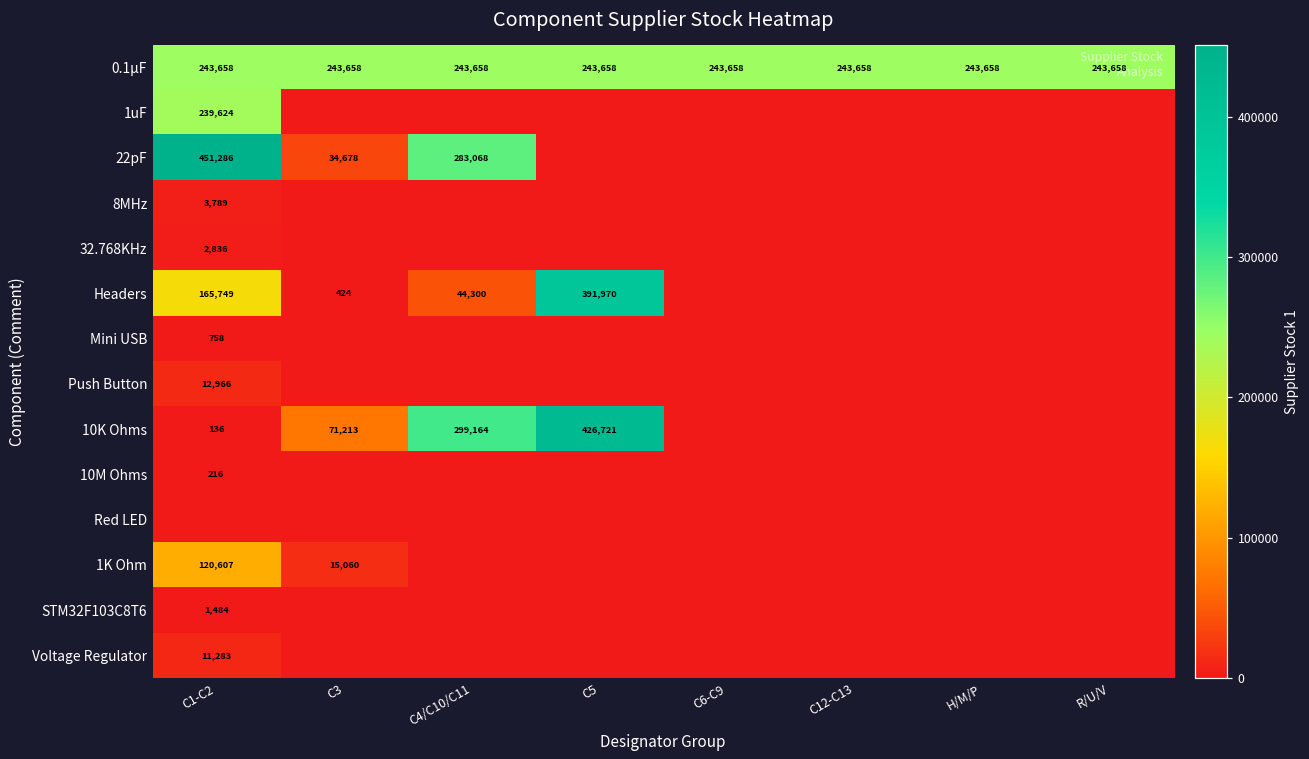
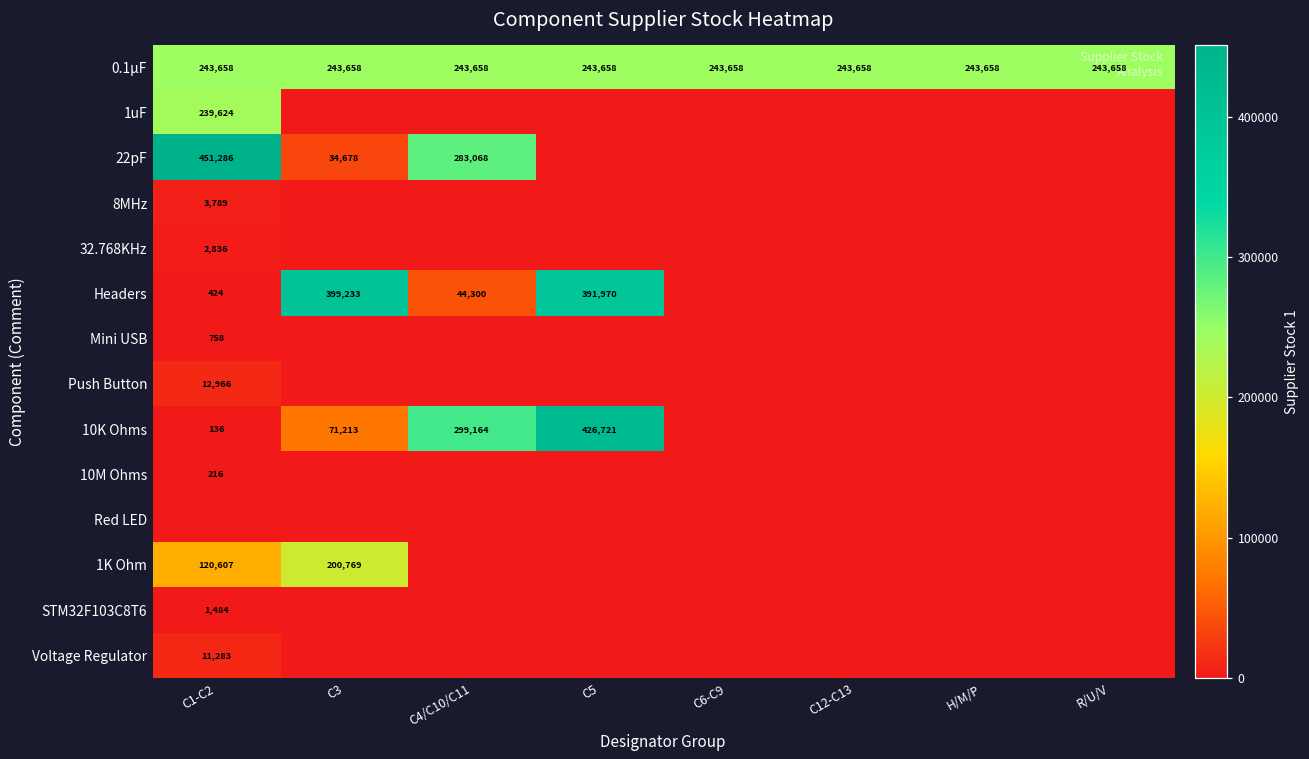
  {
    "0.1µF": {
      "C1-C2": "243,658",
      "C3": "243,658",
      "C4/C10/C11": "243,658",
      "C5": "243,658",
      "C6-C9": "243,658",
      "C12-C13": "243,658",
      "H/M/P": "243,658"
    },
    "1uF": {
      "C1-C2": "239,624"
    },
    "22pF": {
      "C1-C2": "451,286",
      "C3": "34,678",
      "C4/C10/C11": "283,068"
    },
    "8MHz": {
      "C1-C2": "3,789"
    },
    "32.768KHz": {
      "C1-C2": "2,836"
    },
    "Headers": {
-     "C1-C2": "165,749",
-     "C3": "424",
+     "C1-C2": "424",
+     "C3": "399,233",
      "C4/C10/C11": "44,300",
      "C5": "391,970"
    },
    "Mini USB": {
      "C1-C2": "758"
    },
    "Push Button": {
      "C1-C2": "12,966"
    },
    "10K Ohms": {
      "C1-C2": "136",
      "C3": "71,213",
      "C4/C10/C11": "299,164",
      "C5": "426,721"
    },
    "10M Ohms": {
      "C1-C2": "216"
    },
    "1K Ohm": {
      "C1-C2": "120,607",
-     "C3": "15,060"
+     "C3": "200,769"
    },
    "STM32F103C8T6": {
      "C1-C2": "1,484"
    },
    "Voltage Regulator": {
      "C1-C2": "11,283"
    }
  }
